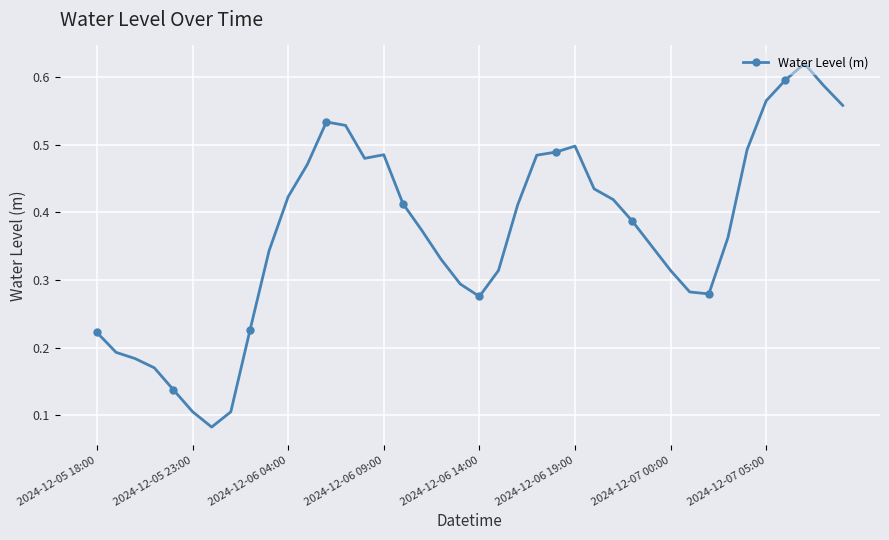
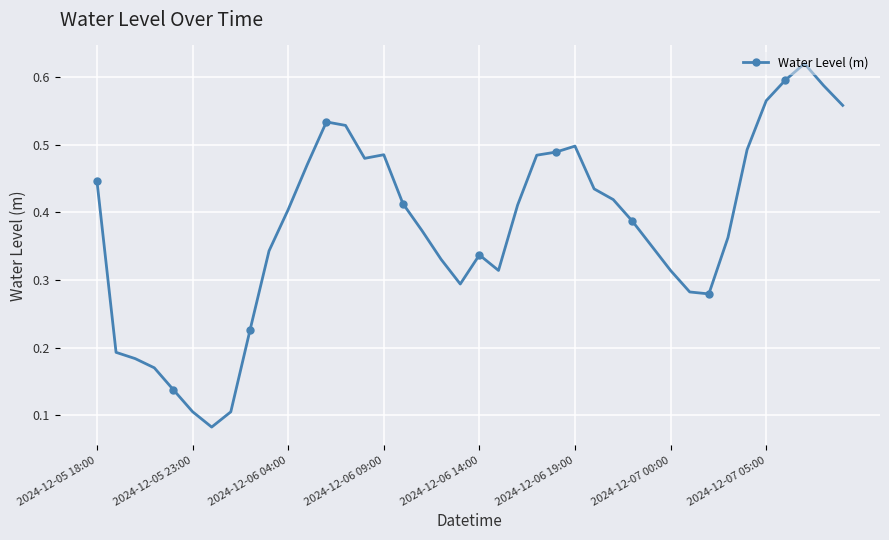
  {
-   "2024-12-05 18:00": 0.22,
+   "2024-12-05 18:00": 0.45,
    "2024-12-05 23:00": 0.11,
-   "2024-12-06 04:00": 0.42,
+   "2024-12-06 04:00": 0.40,
    "2024-12-06 09:00": 0.49,
-   "2024-12-06 14:00": 0.28,
+   "2024-12-06 14:00": 0.34,
    "2024-12-06 19:00": 0.50,
    "2024-12-07 00:00": 0.31,
    "2024-12-07 05:00": 0.57
  }
